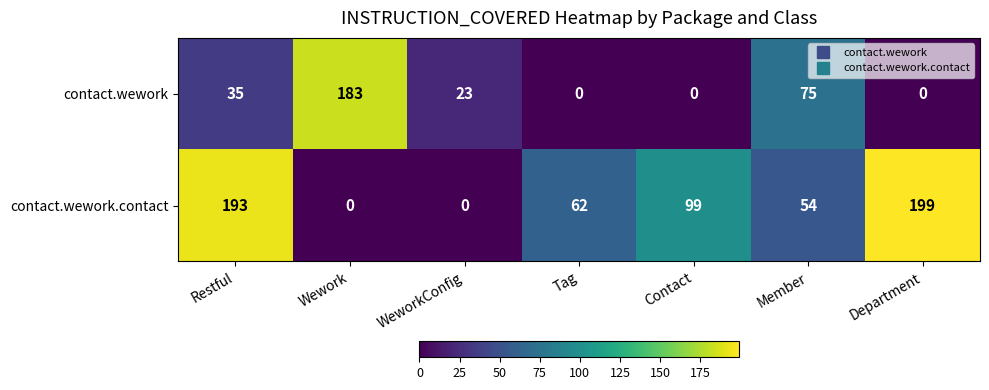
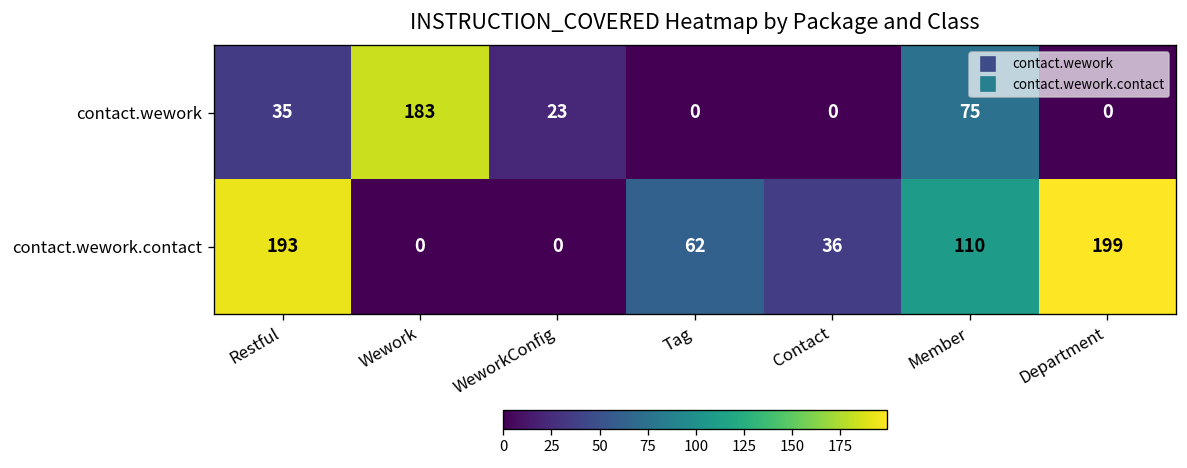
  {
    "contact.wework": {
      "Restful": 35,
      "Wework": 183,
      "WeworkConfig": 23,
      "Tag": 0,
      "Contact": 0,
      "Member": 75,
      "Department": 0
    },
    "contact.wework.contact": {
      "Restful": 193,
      "Wework": 0,
      "WeworkConfig": 0,
      "Tag": 62,
-     "Contact": 99,
-     "Member": 54,
+     "Contact": 36,
+     "Member": 110,
      "Department": 199
    }
  }
